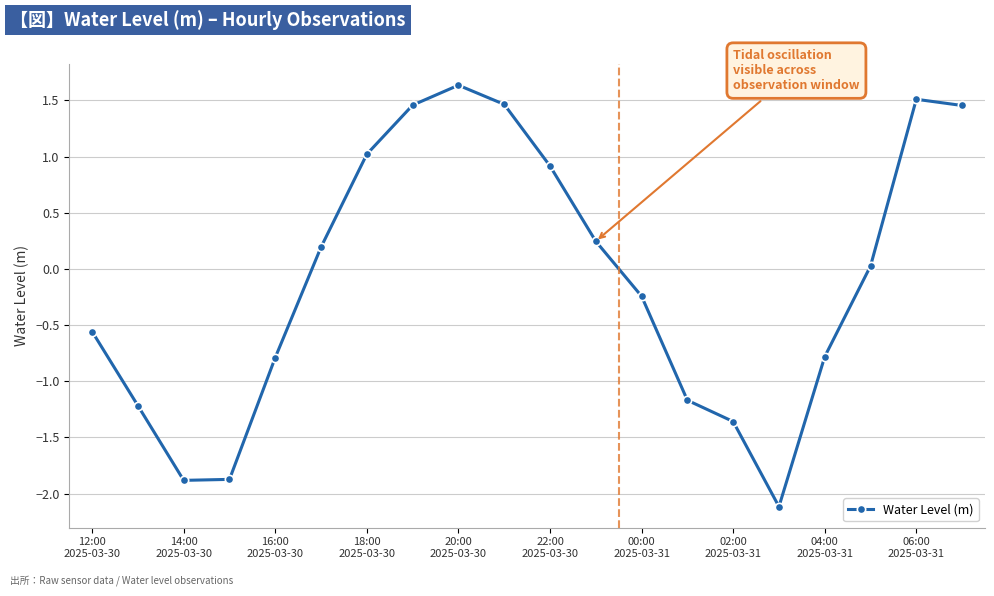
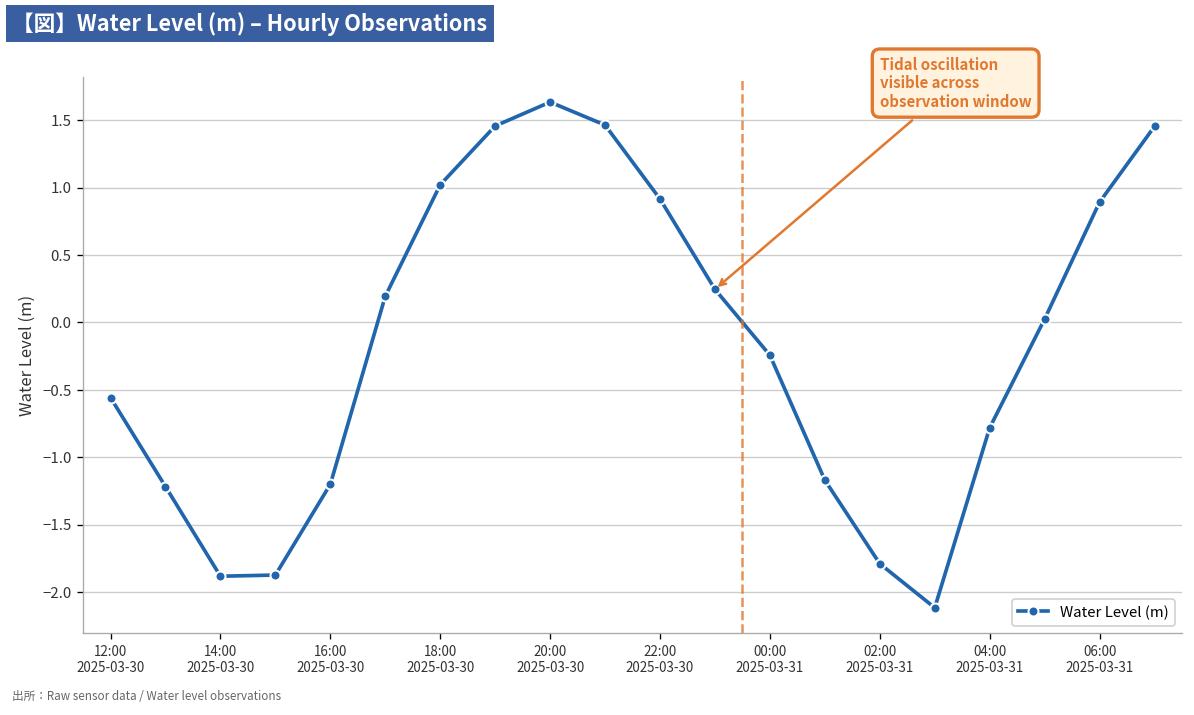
  {
    "12:00 2025-03-30": -0.56,
    "14:00 2025-03-30": -1.88,
-   "16:00 2025-03-30": -0.79,
+   "16:00 2025-03-30": -1.20,
    "18:00 2025-03-30": 1.02,
    "20:00 2025-03-30": 1.63,
    "22:00 2025-03-30": 0.92,
    "00:00 2025-03-31": -0.24,
-   "02:00 2025-03-31": -1.36,
+   "02:00 2025-03-31": -1.79,
    "04:00 2025-03-31": -0.78,
-   "06:00 2025-03-31": 1.51
+   "06:00 2025-03-31": 0.89
  }
